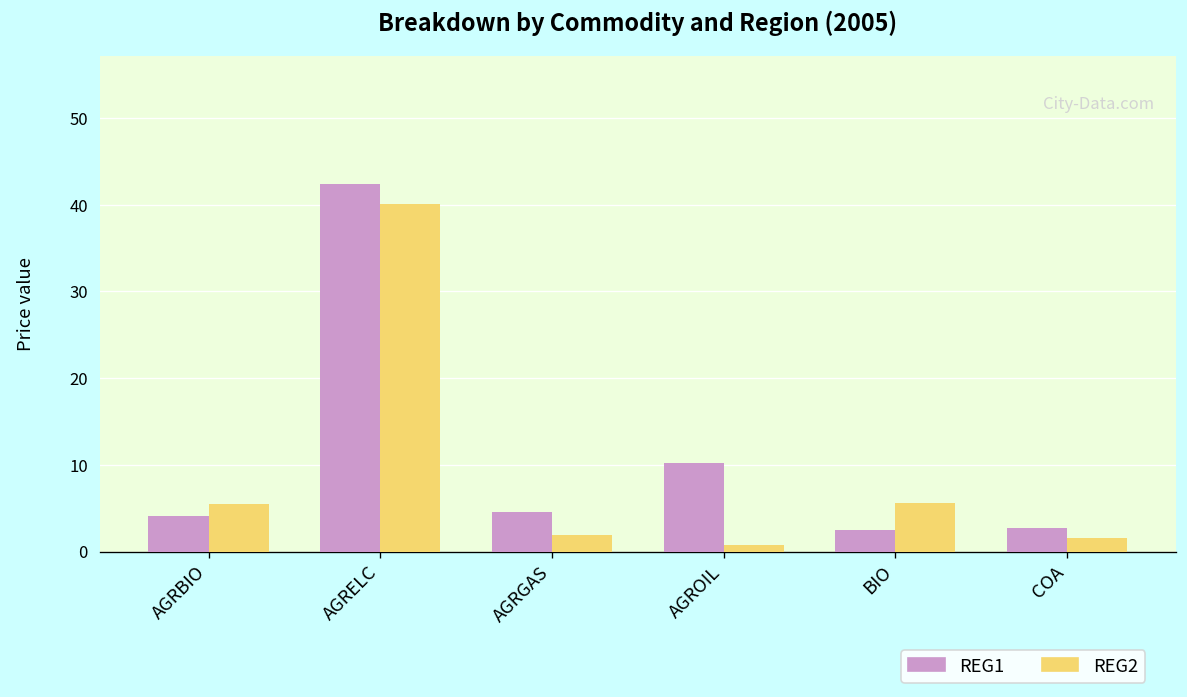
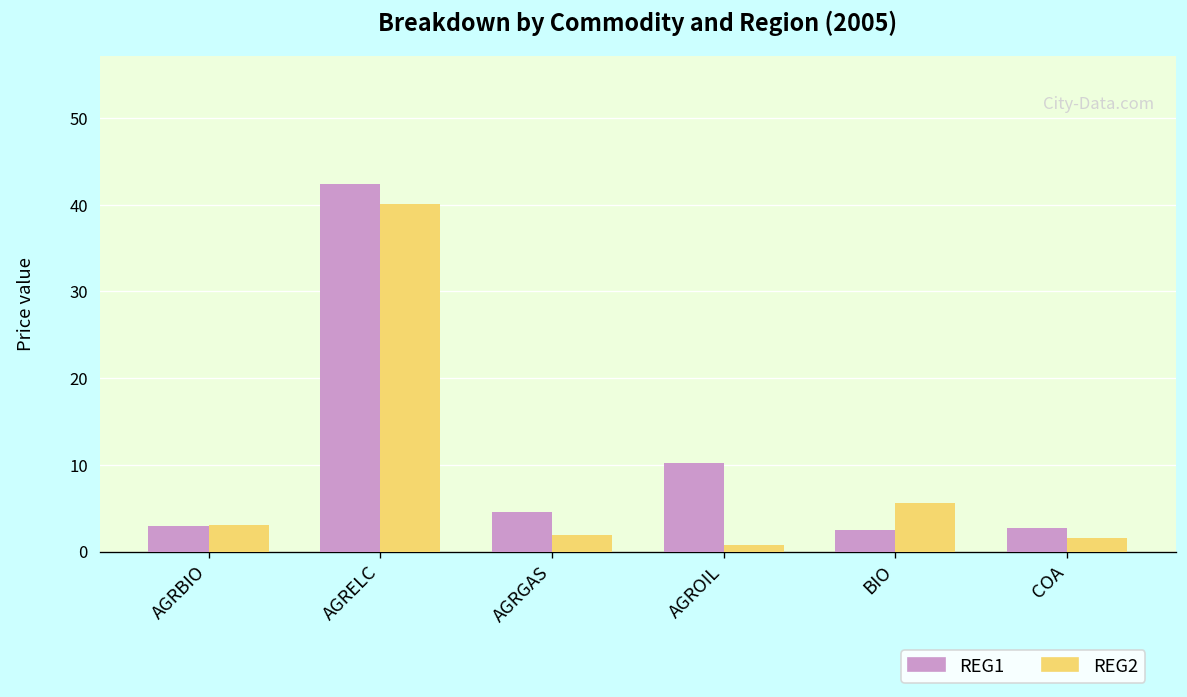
  {
    "REG1": {
-     "AGRBIO": 4,
+     "AGRBIO": 3,
      "AGRELC": 42,
      "AGRGAS": 5,
      "AGROIL": 10,
      "BIO": 3,
      "COA": 3
    },
    "REG2": {
-     "AGRBIO": 5,
+     "AGRBIO": 3,
      "AGRELC": 40,
      "AGRGAS": 2,
      "AGROIL": 1,
      "BIO": 6,
      "COA": 2
    }
  }
